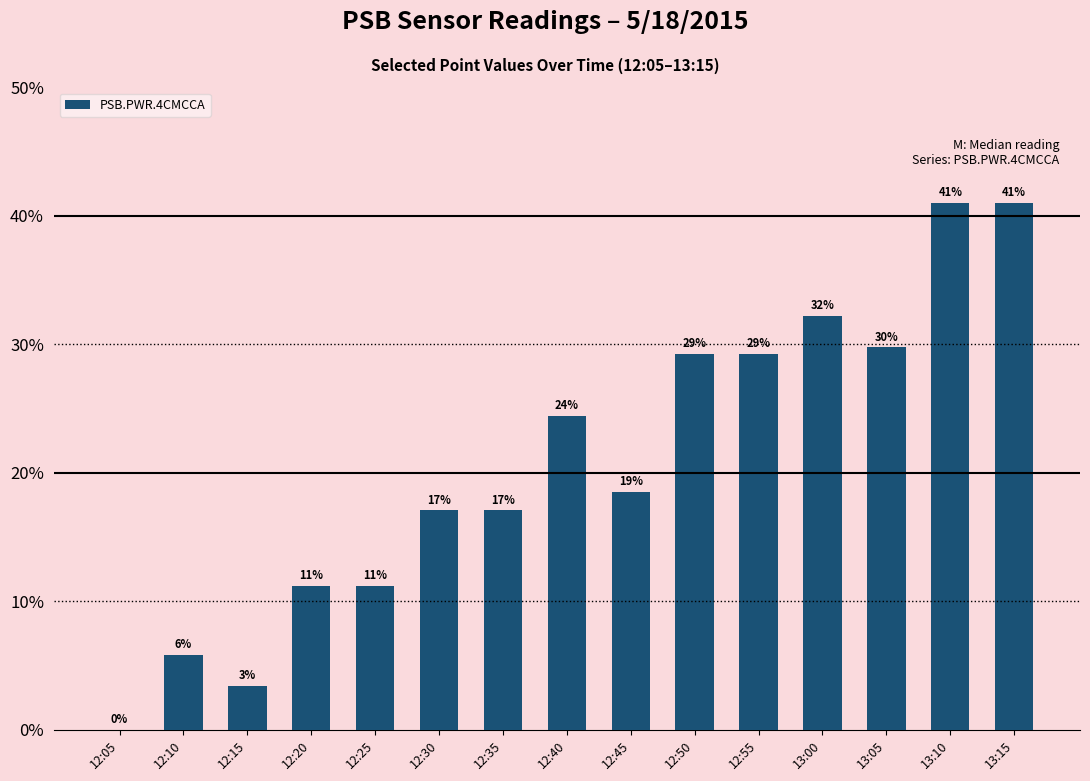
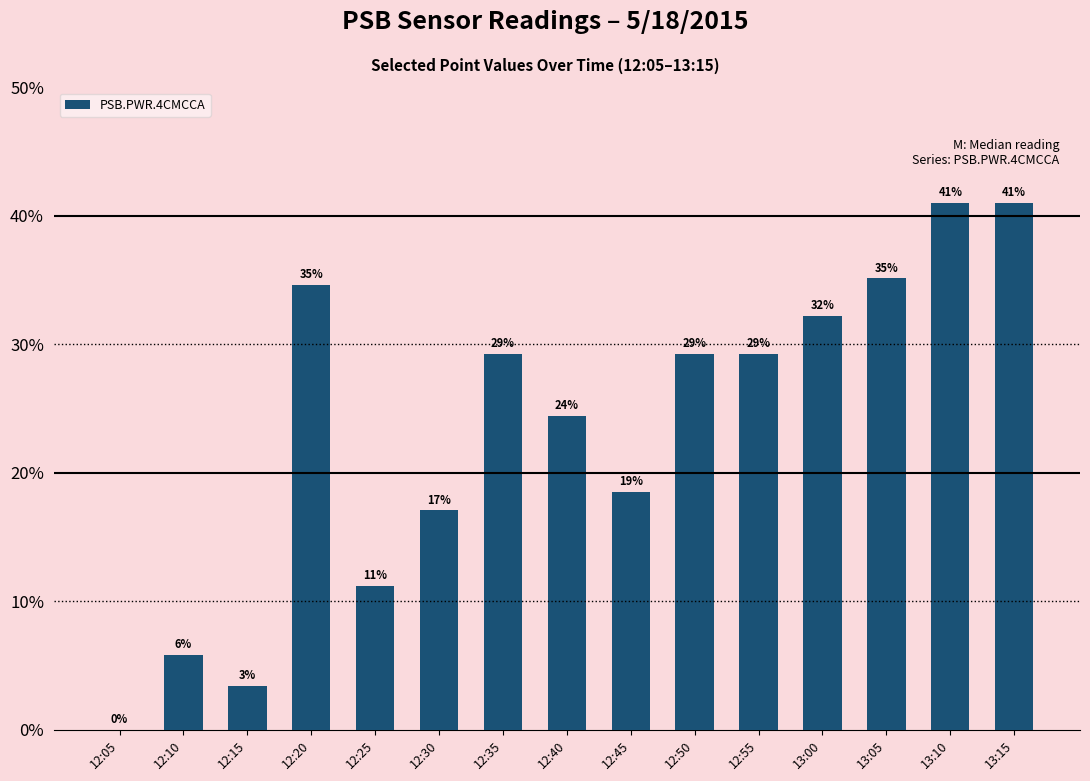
  {
    "12:05": "0%",
    "12:10": "6%",
    "12:15": "3%",
-   "12:20": "11%",
+   "12:20": "35%",
    "12:25": "11%",
    "12:30": "17%",
-   "12:35": "17%",
+   "12:35": "29%",
    "12:40": "24%",
    "12:45": "19%",
    "12:50": "29%",
    "12:55": "29%",
    "13:00": "32%",
-   "13:05": "30%",
+   "13:05": "35%",
    "13:10": "41%",
    "13:15": "41%"
  }
